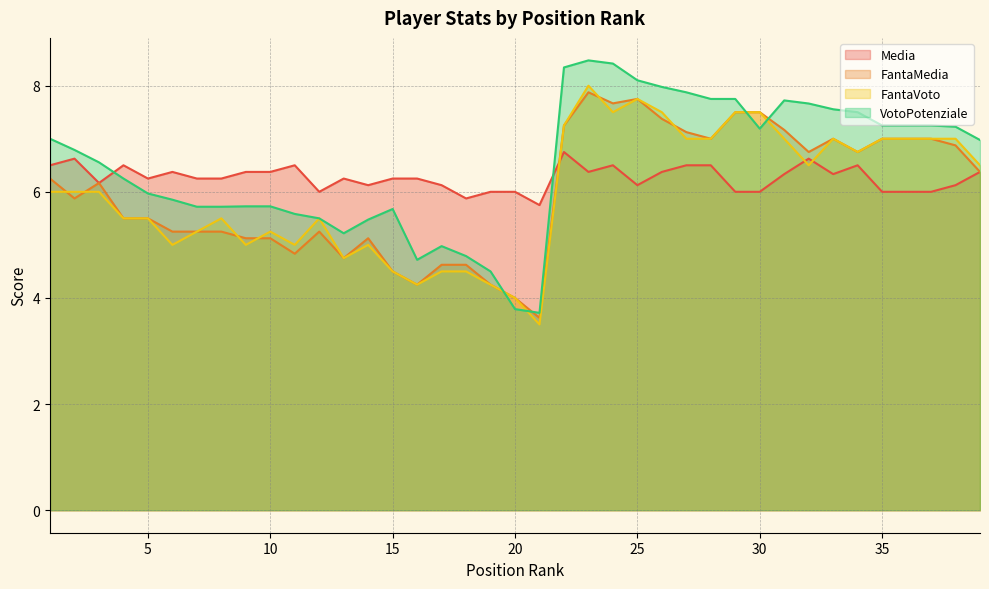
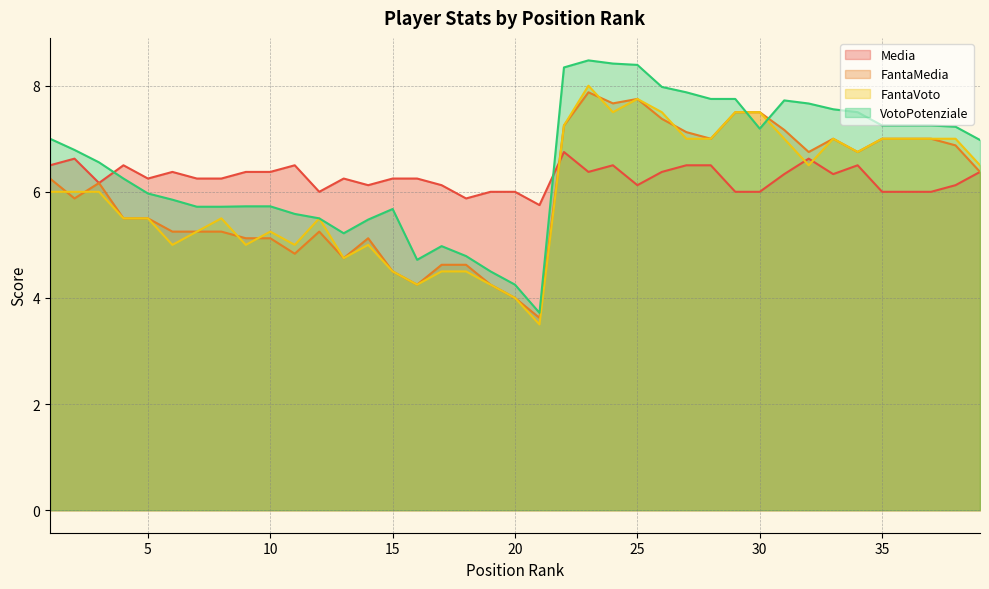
  {
    "VotoPotenziale": {
      "5": 6.0,
      "10": 5.7,
      "15": 5.7,
-     "20": 3.8,
-     "25": 8.1,
+     "20": 4.3,
+     "25": 8.4,
      "30": 7.2,
      "35": 7.3
    }
  }
